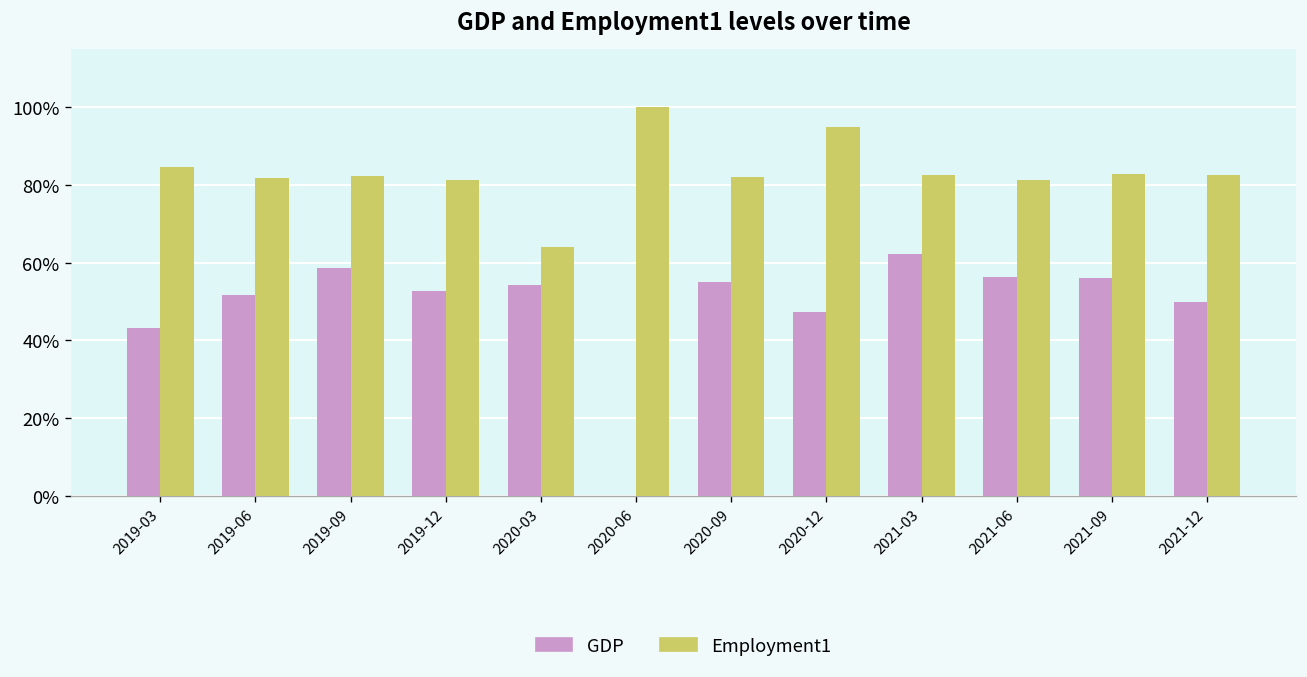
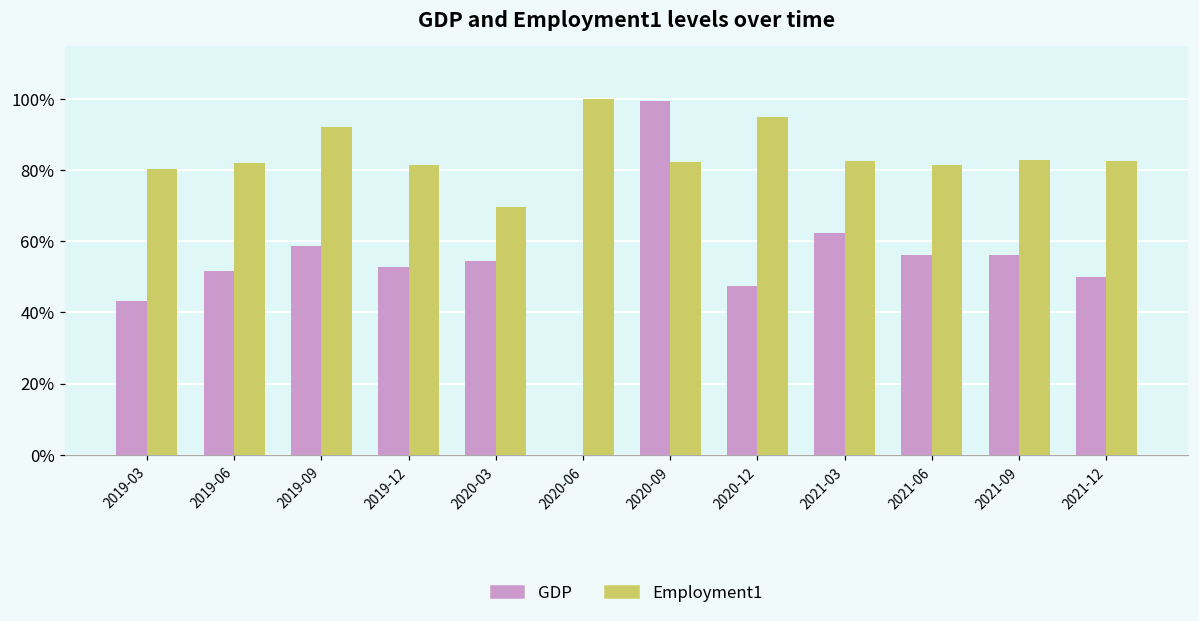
  {
    "GDP": {
      "2019-03": "43%",
      "2019-06": "52%",
      "2019-09": "59%",
      "2019-12": "53%",
      "2020-03": "54%",
      "2020-06": "0%",
-     "2020-09": "55%",
+     "2020-09": "99%",
      "2020-12": "47%",
      "2021-03": "62%",
      "2021-06": "56%",
      "2021-09": "56%",
      "2021-12": "50%"
    },
    "Employment1": {
-     "2019-03": "85%",
+     "2019-03": "80%",
      "2019-06": "82%",
-     "2019-09": "82%",
+     "2019-09": "92%",
      "2019-12": "81%",
-     "2020-03": "64%",
+     "2020-03": "70%",
      "2020-06": "100%",
      "2020-09": "82%",
      "2020-12": "95%",
      "2021-03": "83%",
      "2021-06": "81%",
      "2021-09": "83%",
      "2021-12": "83%"
    }
  }
